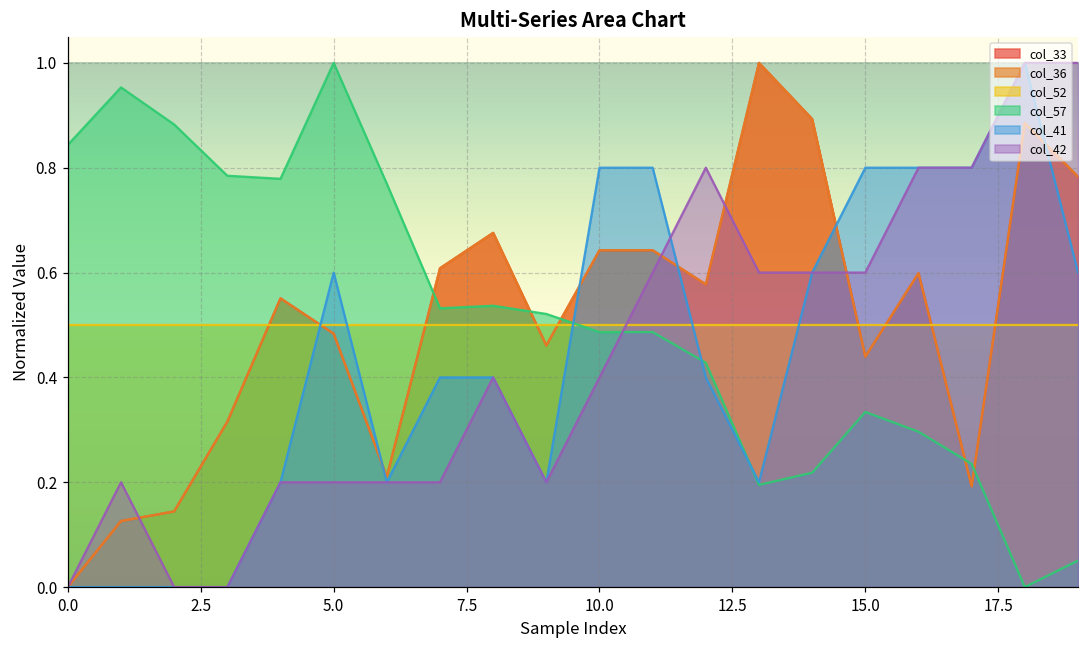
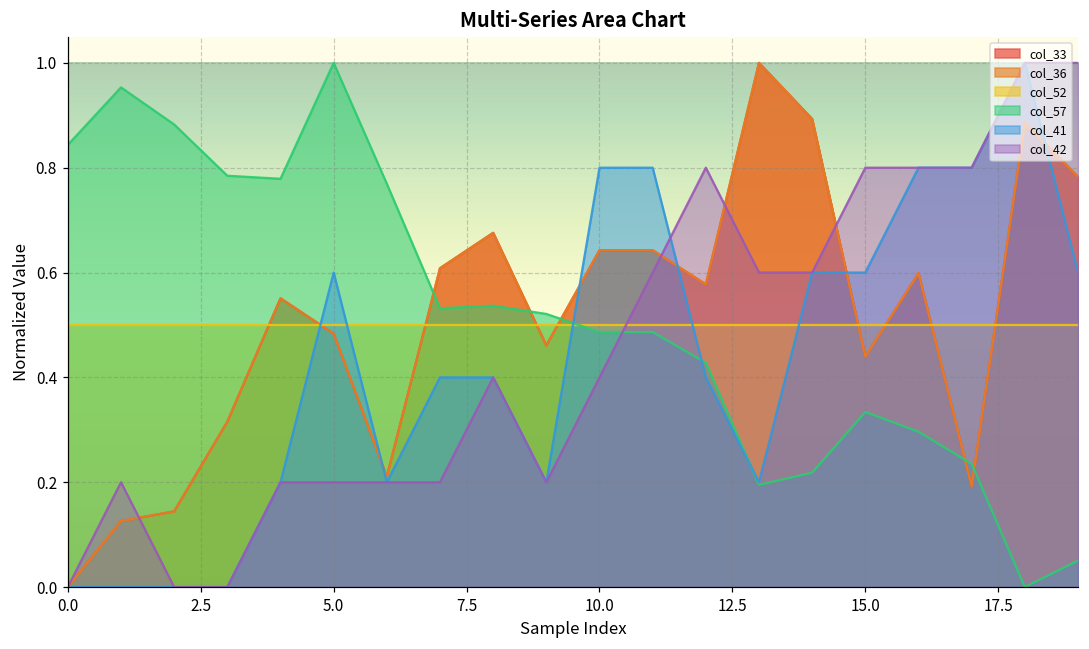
  {
    "col_36": {
      "5.0": 0.48,
      "10.0": 0.64,
      "15.0": 0.44
    },
    "col_52": {
      "0.0": 0.50,
      "5.0": 0.50,
      "10.0": 0.50,
      "15.0": 0.50
    },
    "col_57": {
      "0.0": 0.84,
      "5.0": 1.00,
      "10.0": 0.49,
      "15.0": 0.33
    },
    "col_41": {
      "5.0": 0.60,
      "10.0": 0.80,
-     "15.0": 0.80
+     "15.0": 0.60
    },
    "col_42": {
      "5.0": 0.20,
      "10.0": 0.40,
-     "15.0": 0.60
+     "15.0": 0.80
    }
  }
